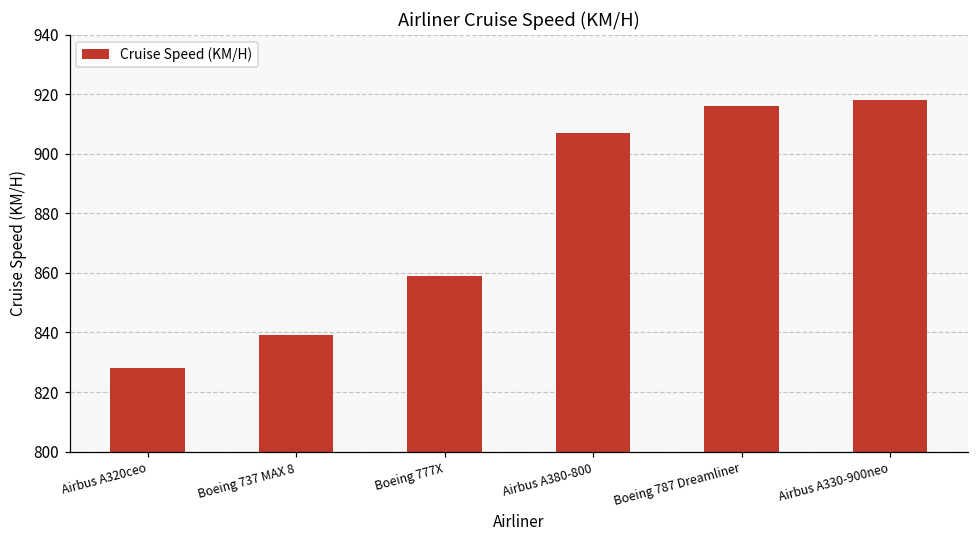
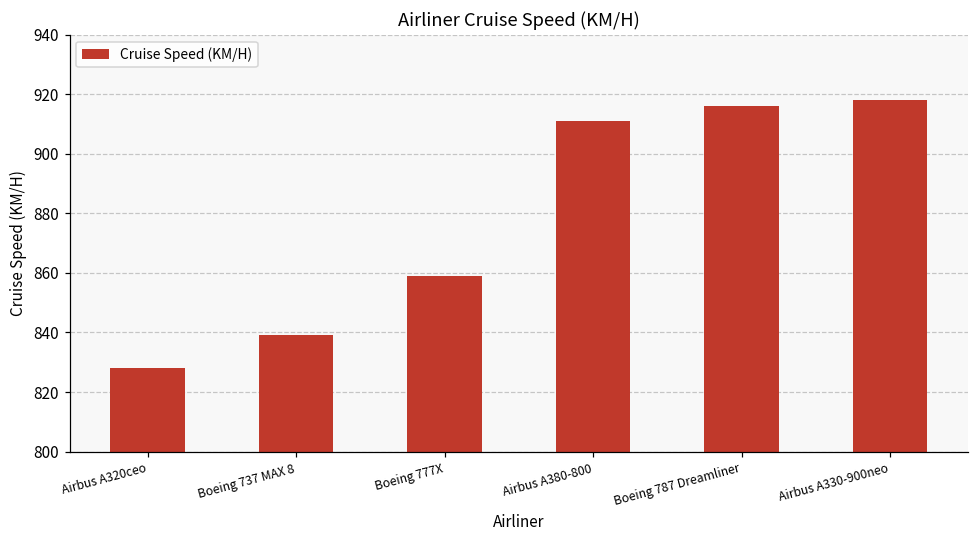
  {
    "Airbus A320ceo": 828,
    "Boeing 737 MAX 8": 839,
    "Boeing 777X": 859,
-   "Airbus A380-800": 907,
+   "Airbus A380-800": 911,
    "Boeing 787 Dreamliner": 916,
    "Airbus A330-900neo": 918
  }
